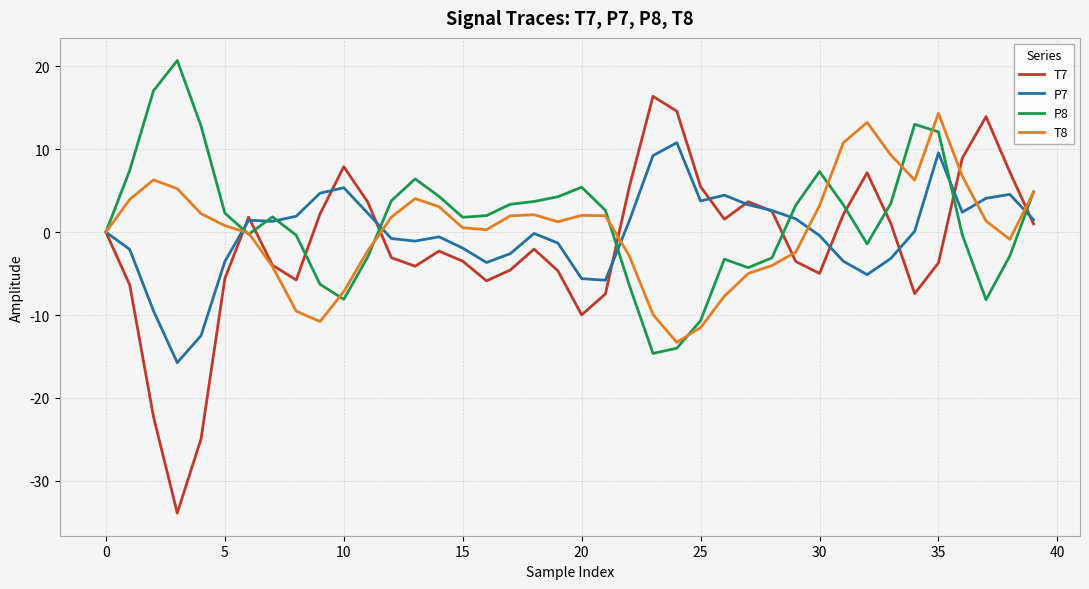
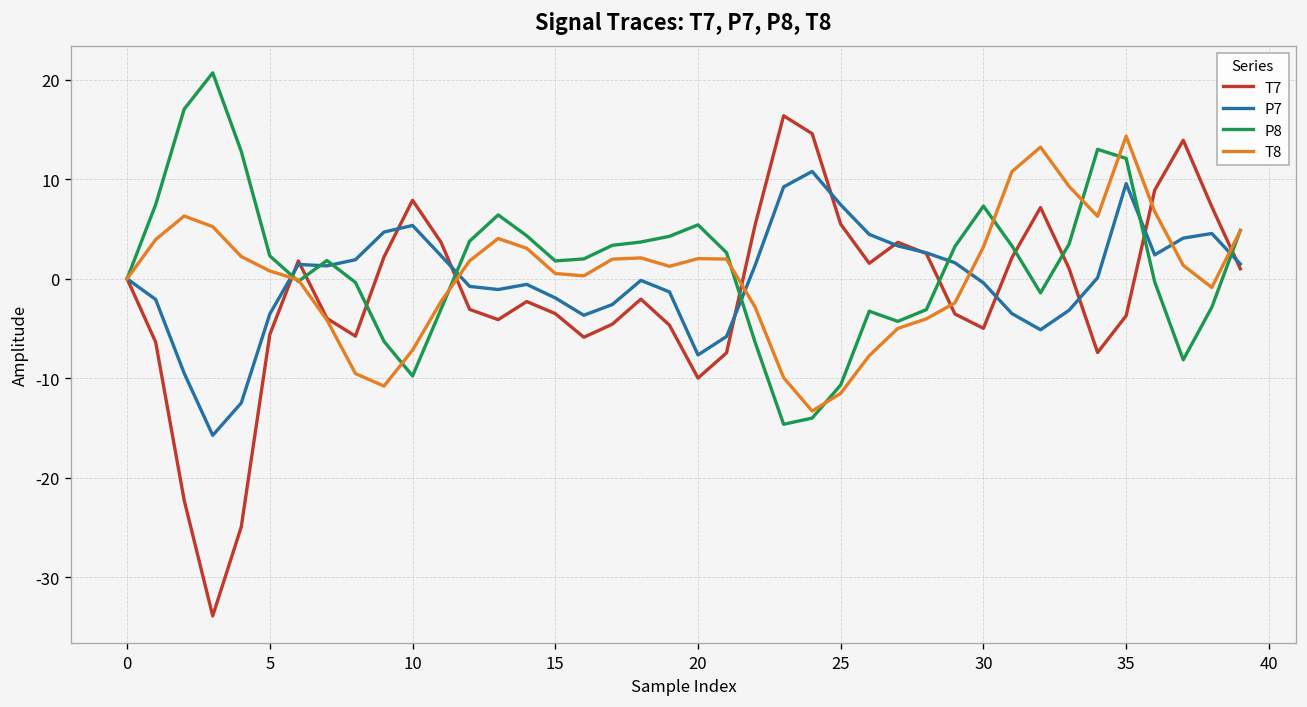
  {
    "T7": {
      "5": -6,
      "10": 8,
      "15": -4,
      "20": -10,
      "25": 5,
      "30": -5,
      "35": -4
    },
    "P7": {
      "5": -4,
      "10": 5,
      "15": -2,
-     "20": -6,
-     "25": 4,
+     "20": -8,
+     "25": 7,
      "30": 0,
      "35": 10
    },
    "P8": {
      "5": 2,
-     "10": -8,
+     "10": -10,
      "15": 2,
      "20": 5,
      "25": -11,
      "30": 7,
      "35": 12
    },
    "T8": {
      "5": 1,
      "10": -7,
      "15": 1,
      "20": 2,
      "25": -12,
      "30": 3,
      "35": 14
    }
  }
